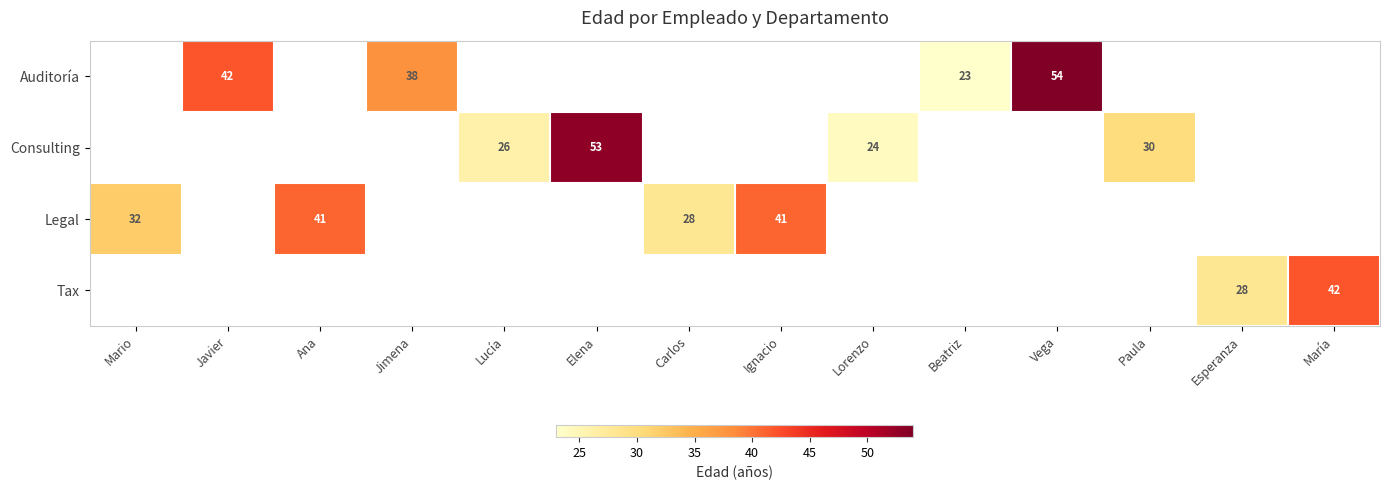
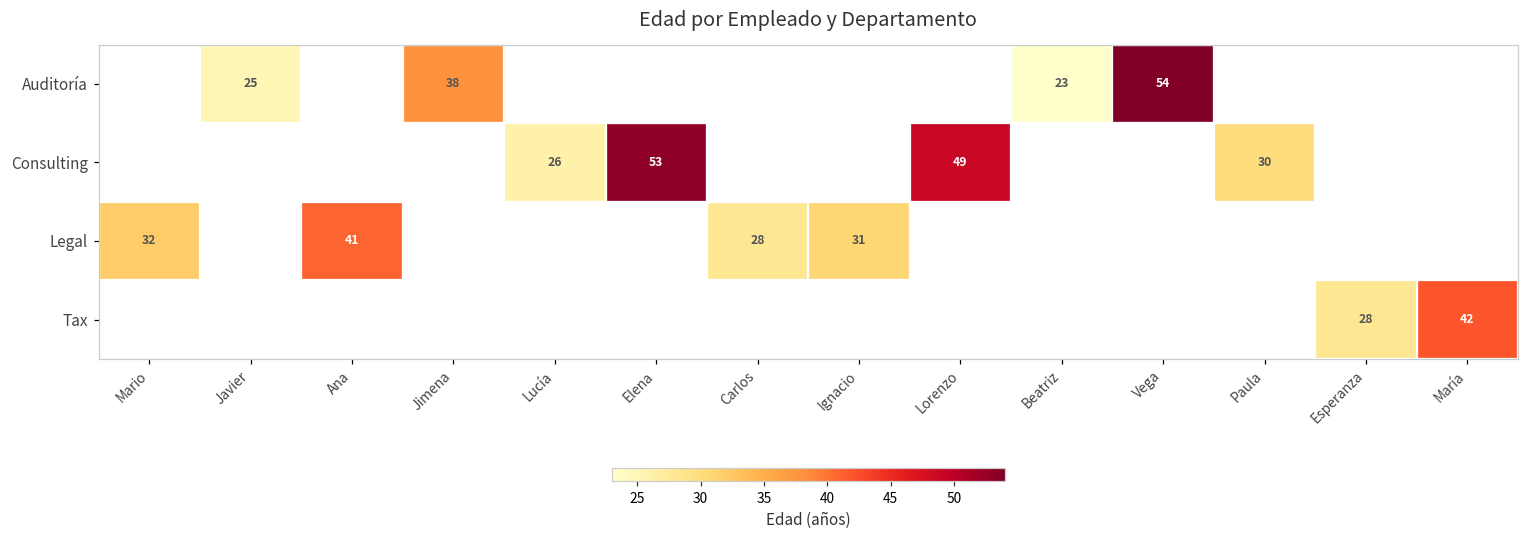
  {
    "Auditoría": {
-     "Javier": 42,
+     "Javier": 25,
      "Jimena": 38,
      "Beatriz": 23,
      "Vega": 54
    },
    "Consulting": {
      "Lucía": 26,
      "Elena": 53,
-     "Lorenzo": 24,
+     "Lorenzo": 49,
      "Paula": 30
    },
    "Legal": {
      "Mario": 32,
      "Ana": 41,
      "Carlos": 28,
-     "Ignacio": 41
+     "Ignacio": 31
    },
    "Tax": {
      "Esperanza": 28,
      "María": 42
    }
  }
